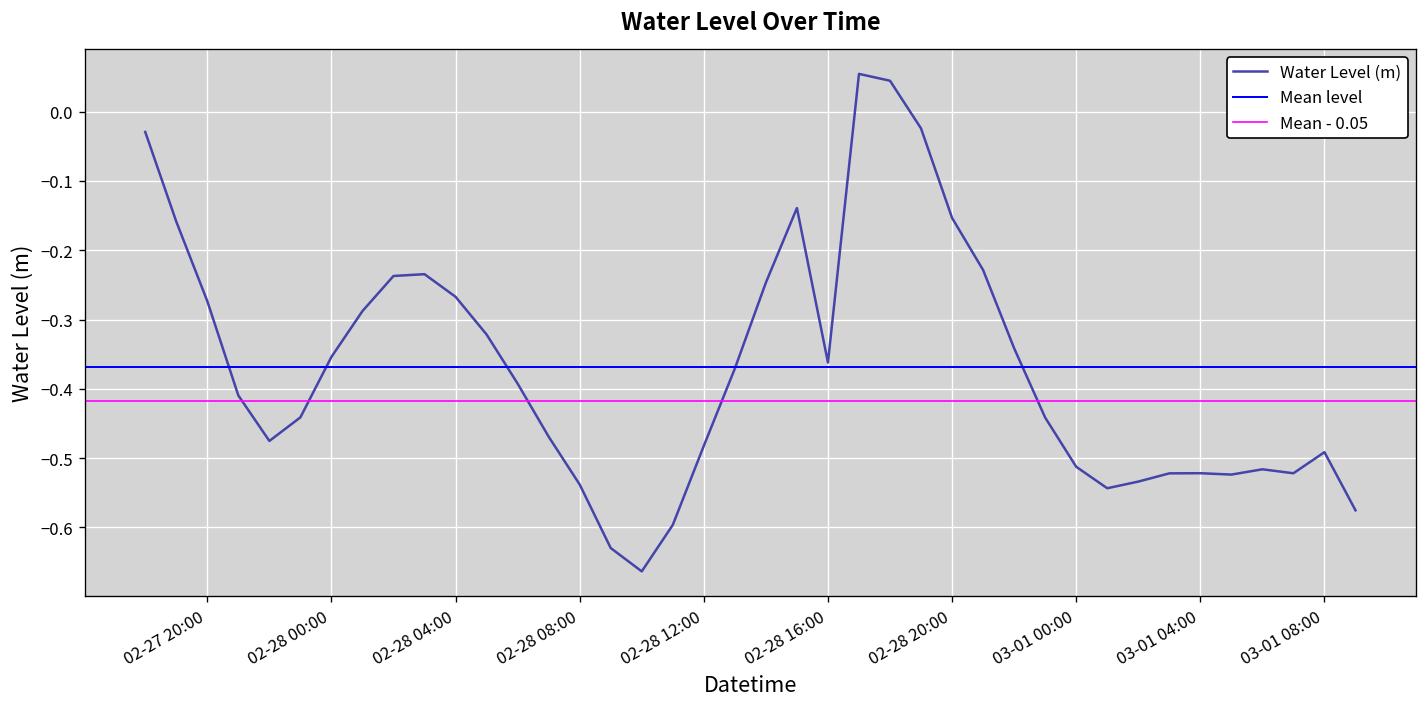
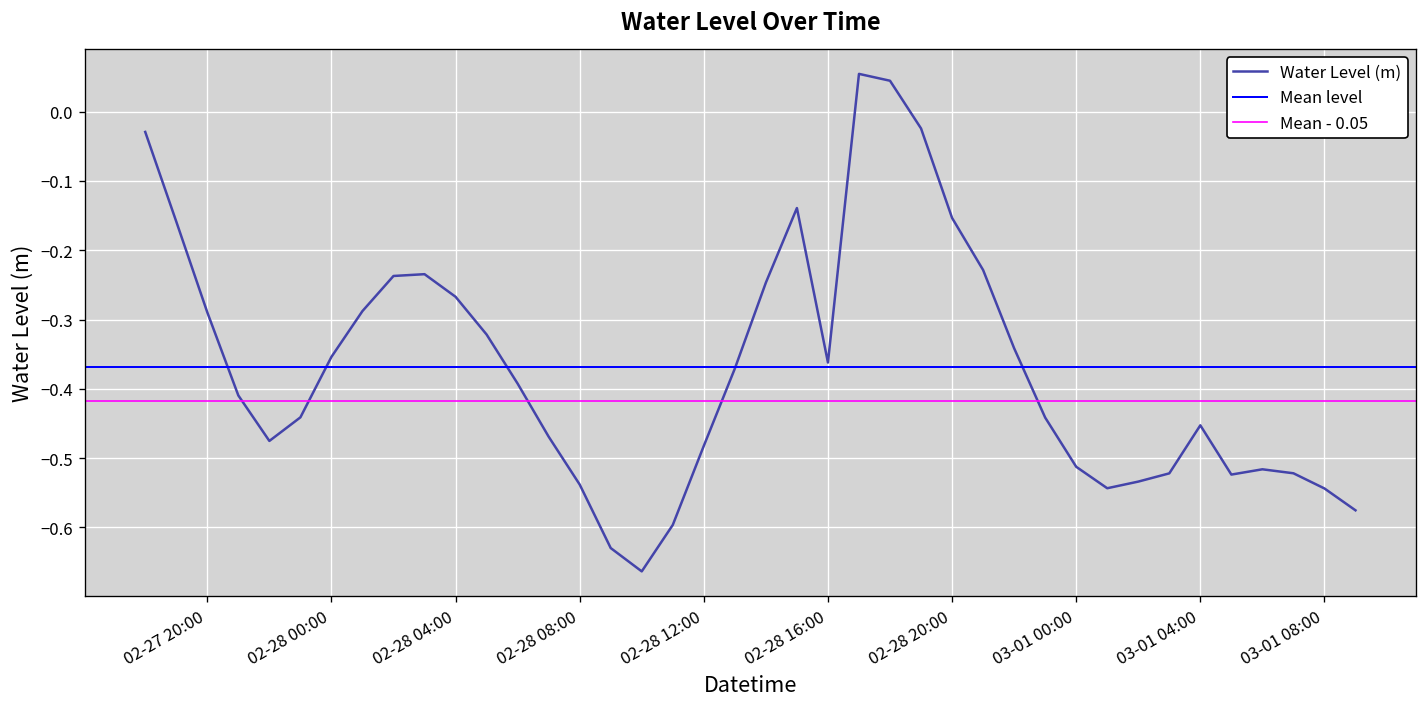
  {
-   "02-27 20:00": -0.27,
+   "02-27 20:00": -0.29,
    "02-28 00:00": -0.35,
    "02-28 04:00": -0.27,
    "02-28 08:00": -0.54,
    "02-28 12:00": -0.48,
    "02-28 16:00": -0.36,
    "02-28 20:00": -0.15,
    "03-01 00:00": -0.51,
-   "03-01 04:00": -0.52,
-   "03-01 08:00": -0.49
+   "03-01 04:00": -0.45,
+   "03-01 08:00": -0.54
  }
